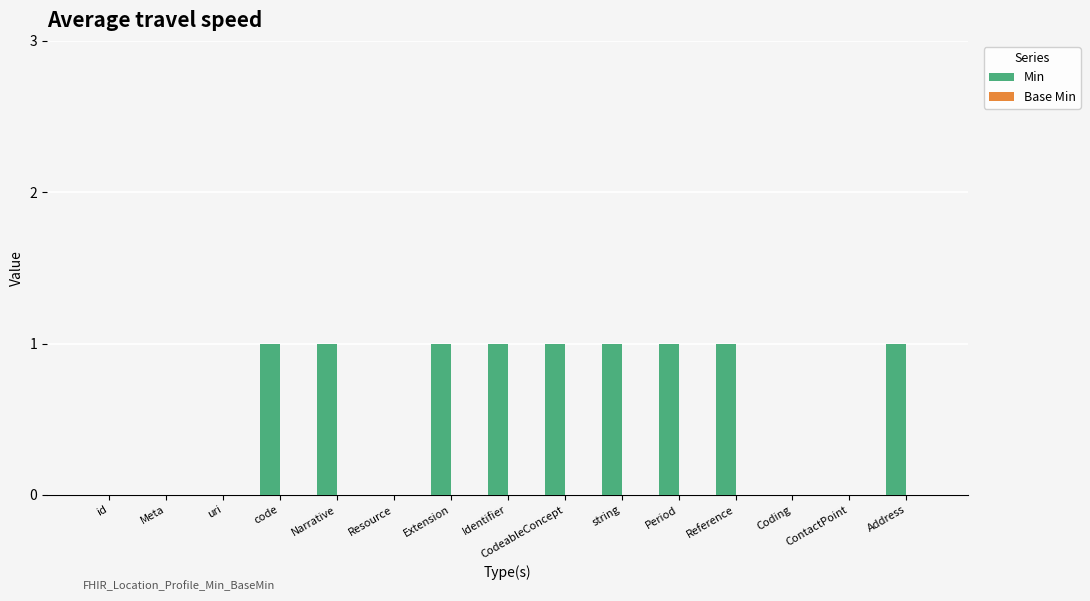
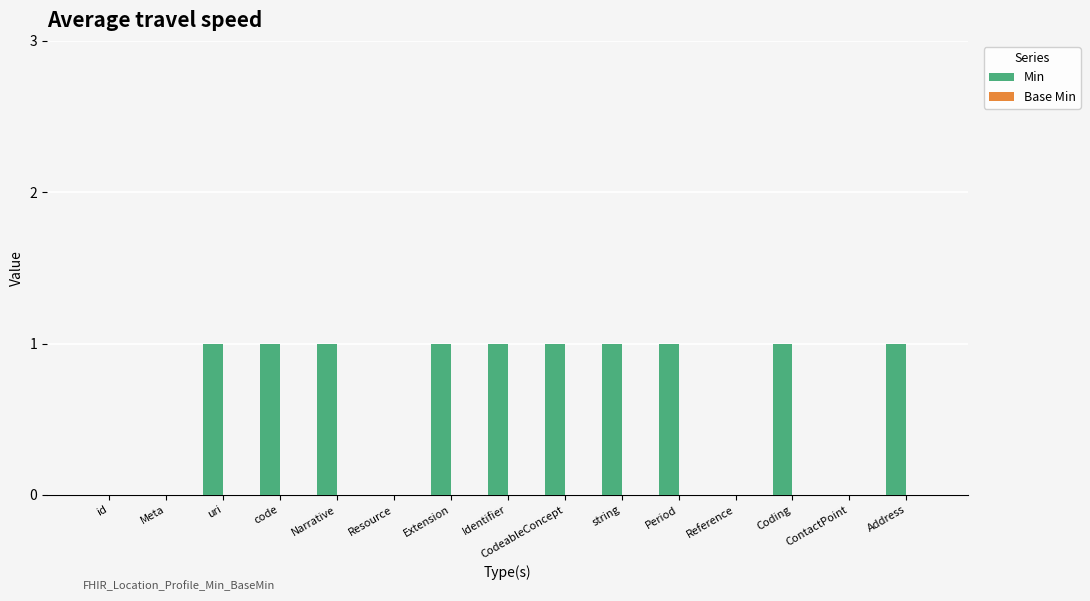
  {
    "Min": {
      "id": 0,
      "Meta": 0,
-     "uri": 0,
+     "uri": 1,
      "code": 1,
      "Narrative": 1,
      "Resource": 0,
      "Extension": 1,
      "Identifier": 1,
      "CodeableConcept": 1,
      "string": 1,
      "Period": 1,
-     "Reference": 1,
-     "Coding": 0,
+     "Reference": 0,
+     "Coding": 1,
      "ContactPoint": 0,
      "Address": 1
    },
    "Base Min": {
      "id": 0,
      "Meta": 0,
      "uri": 0,
      "code": 0,
      "Narrative": 0,
      "Resource": 0,
      "Extension": 0,
      "Identifier": 0,
      "CodeableConcept": 0,
      "string": 0,
      "Period": 0,
      "Reference": 0,
      "Coding": 0,
      "ContactPoint": 0,
      "Address": 0
    }
  }
